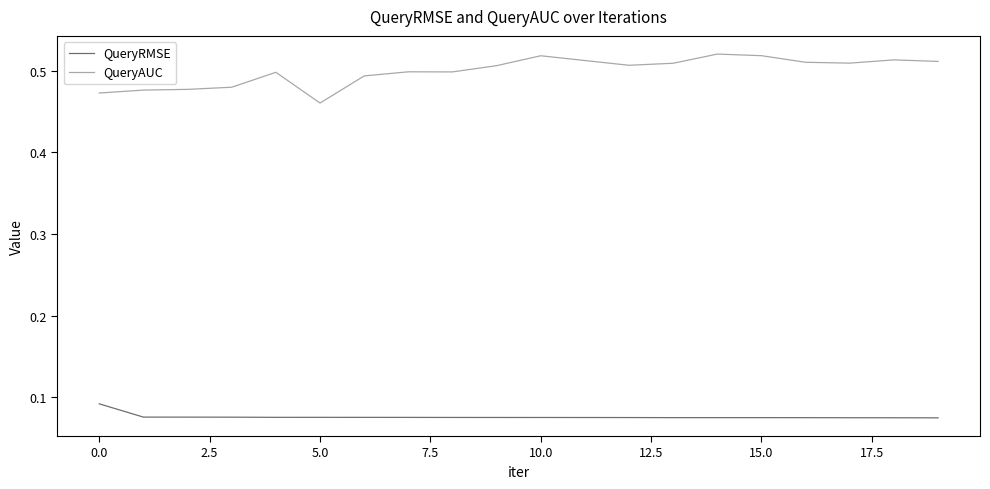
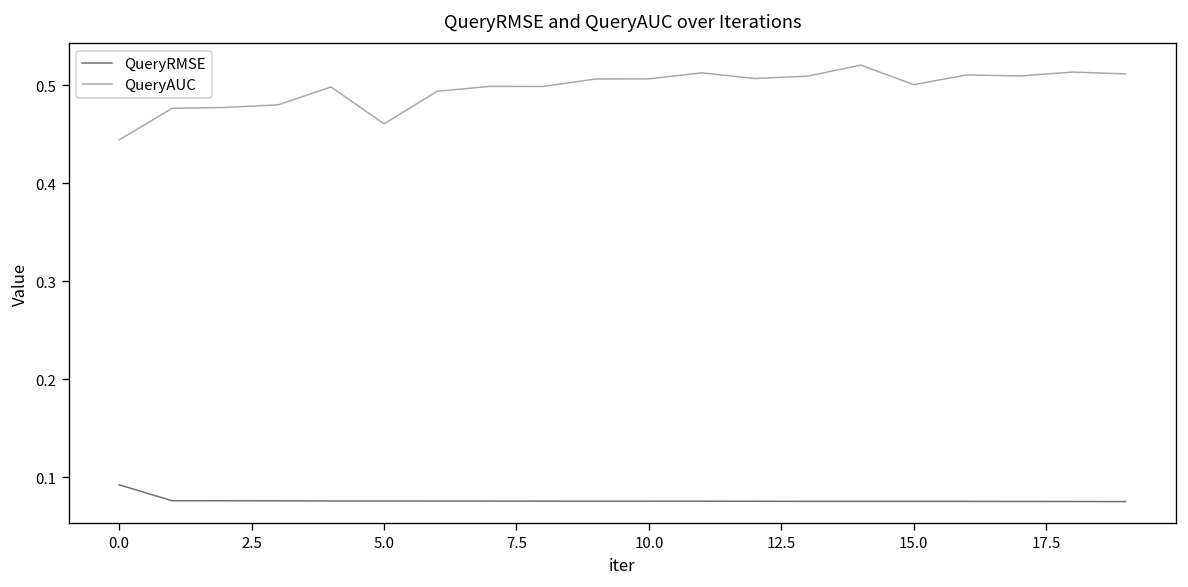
  {
    "QueryRMSE": {
      "0.0": 0.09,
      "5.0": 0.08,
      "10.0": 0.08,
      "15.0": 0.08
    },
    "QueryAUC": {
-     "0.0": 0.47,
+     "0.0": 0.44,
      "5.0": 0.46,
-     "10.0": 0.52,
-     "15.0": 0.52
+     "10.0": 0.51,
+     "15.0": 0.50
    }
  }
